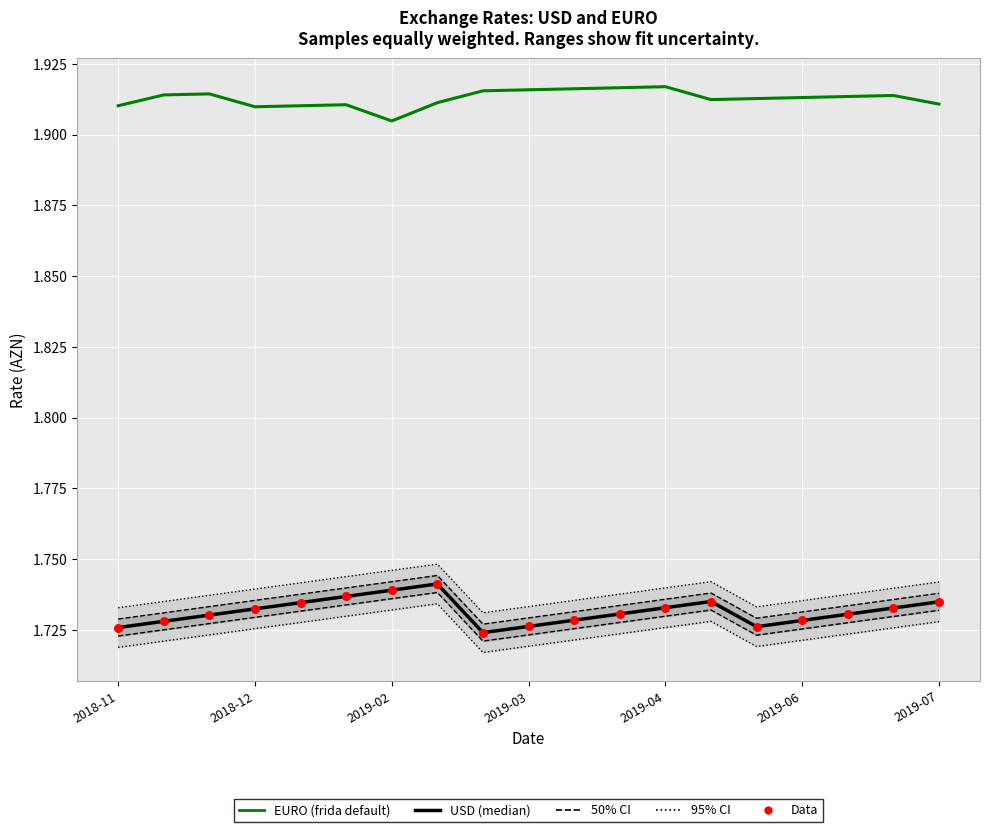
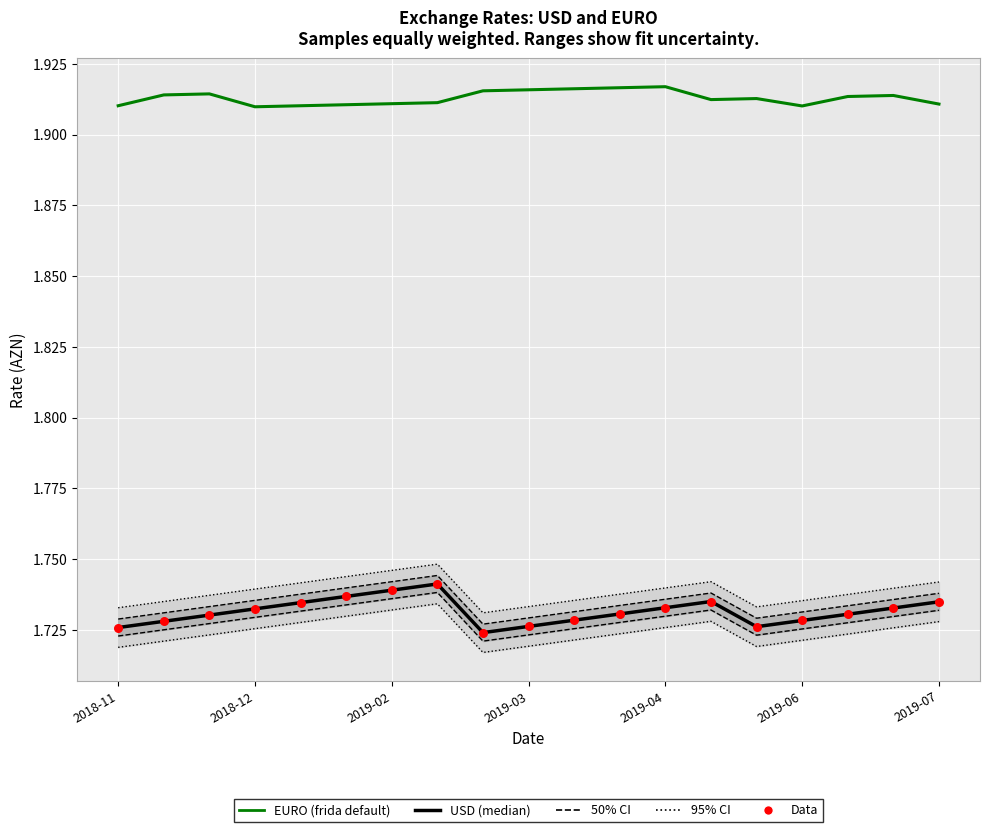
  {
    "EURO (frida default)": {
      "2018-11": 1.910,
      "2018-12": 1.910,
-     "2019-02": 1.905,
+     "2019-02": 1.911,
      "2019-03": 1.916,
      "2019-04": 1.917,
-     "2019-06": 1.913,
+     "2019-06": 1.910,
      "2019-07": 1.911
    }
  }
